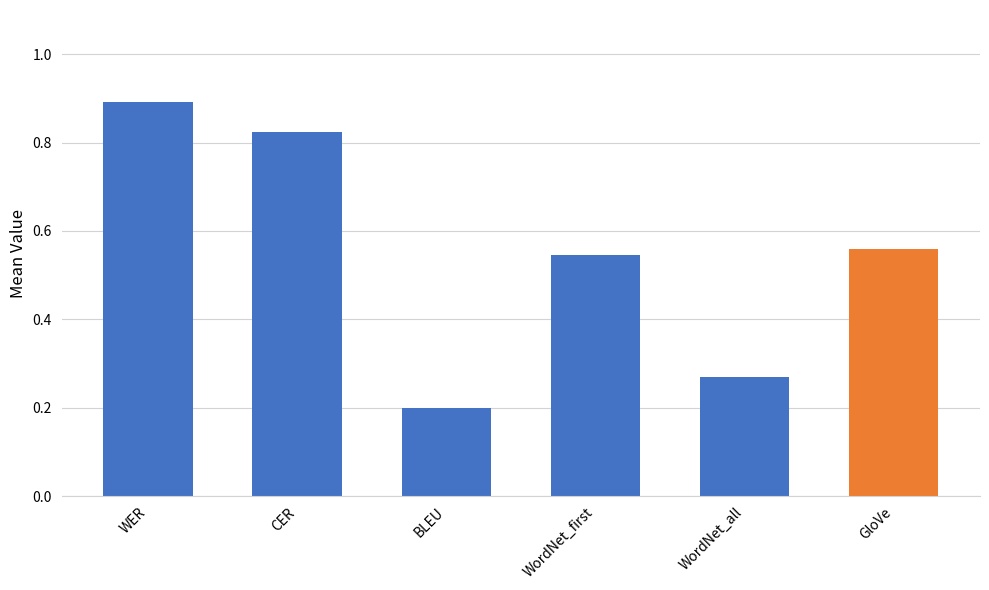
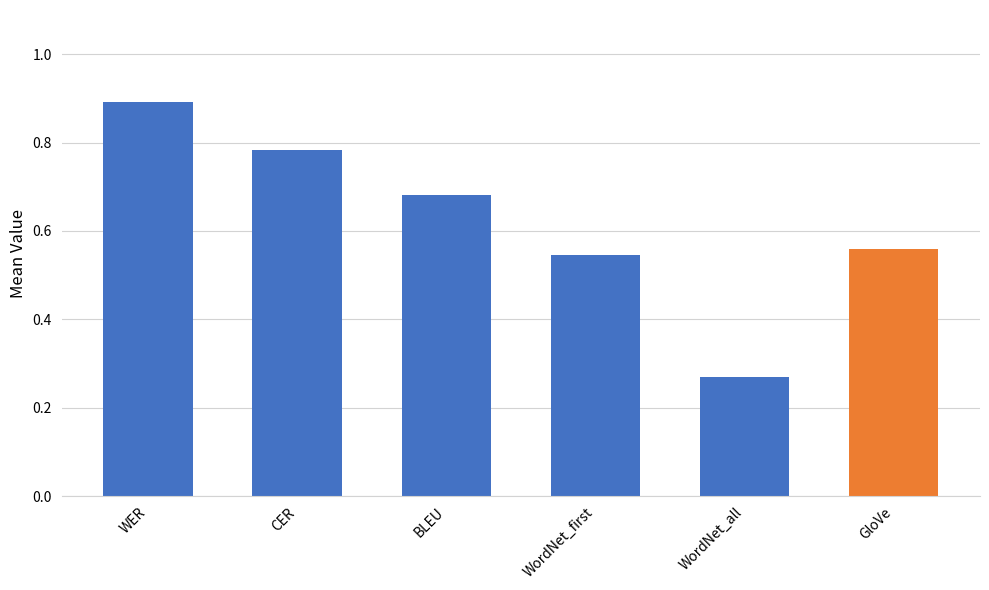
  {
    "WER": 0.89,
-   "CER": 0.82,
-   "BLEU": 0.20,
+   "CER": 0.78,
+   "BLEU": 0.68,
    "WordNet_first": 0.55,
    "WordNet_all": 0.27,
    "GloVe": 0.56
  }
